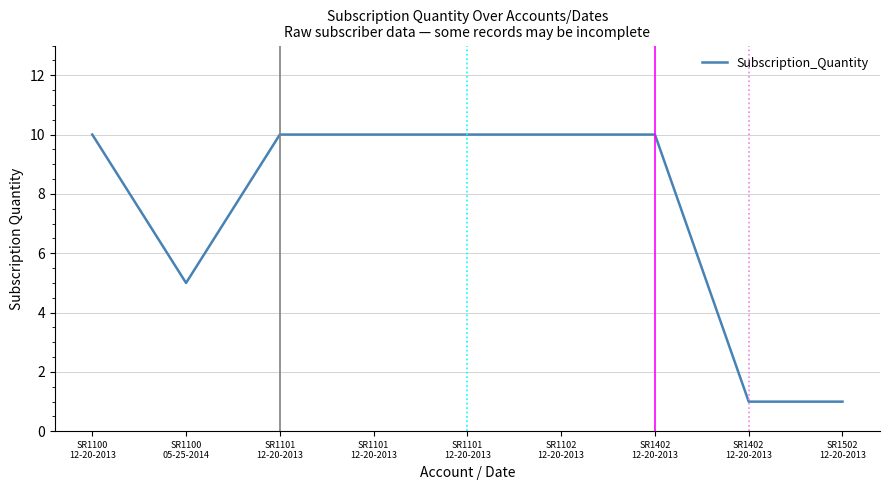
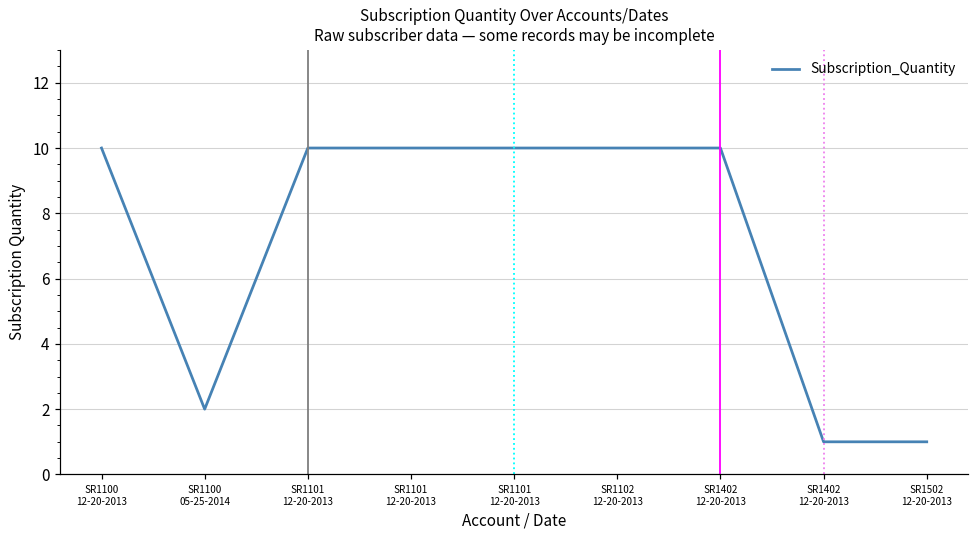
  {
    "SR1100 12-20-2013": 10,
-   "SR1100 05-25-2014": 5,
+   "SR1100 05-25-2014": 2,
    "SR1102 12-20-2013": 10,
    "SR1502 12-20-2013": 1
  }
